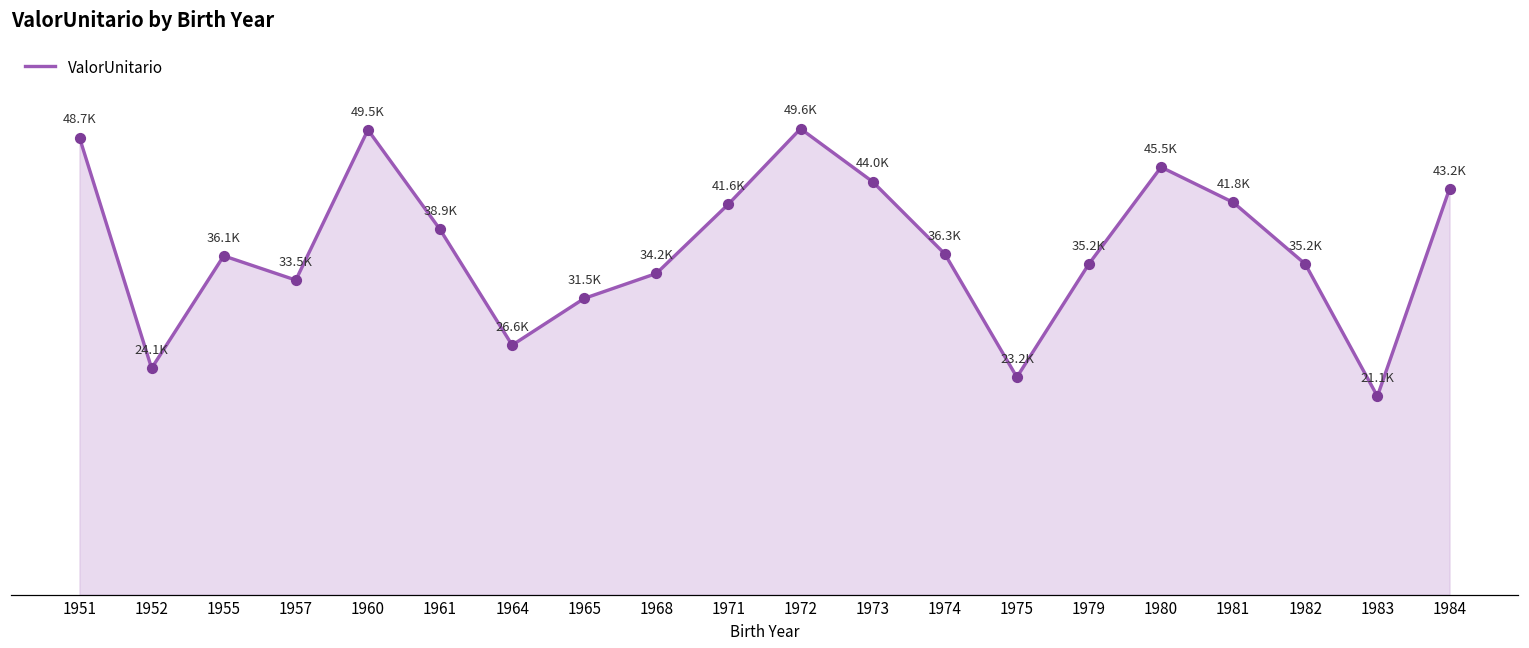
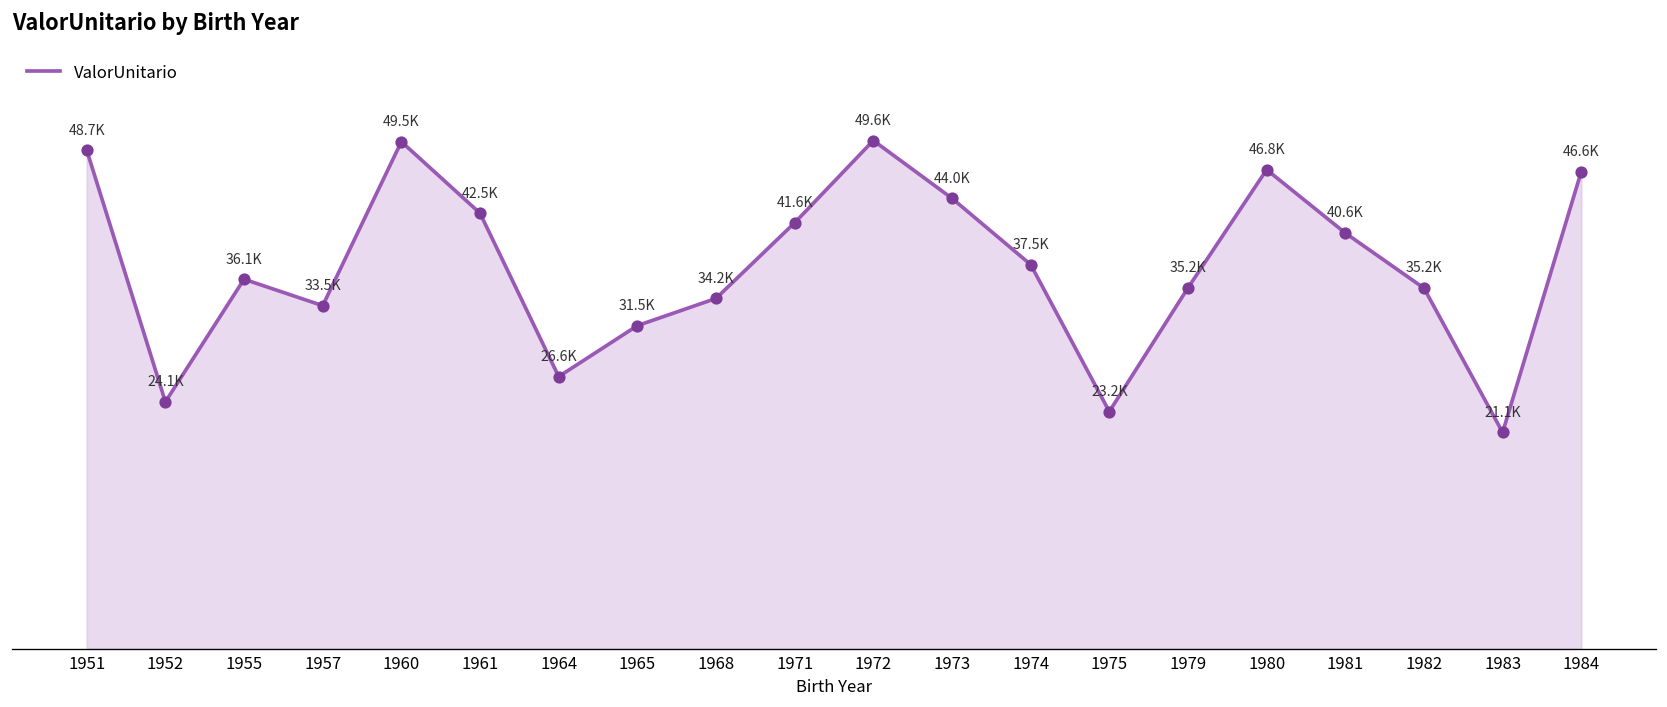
  {
    "1951": "48.7K",
    "1952": "24.1K",
    "1955": "36.1K",
    "1957": "33.5K",
    "1960": "49.5K",
-   "1961": "38.9K",
+   "1961": "42.5K",
    "1964": "26.6K",
    "1965": "31.5K",
    "1968": "34.2K",
    "1971": "41.6K",
    "1972": "49.6K",
    "1973": "44.0K",
-   "1974": "36.3K",
+   "1974": "37.5K",
    "1975": "23.2K",
    "1979": "35.2K",
-   "1980": "45.5K",
-   "1981": "41.8K",
+   "1980": "46.8K",
+   "1981": "40.6K",
    "1982": "35.2K",
    "1983": "21.1K",
-   "1984": "43.2K"
+   "1984": "46.6K"
  }
